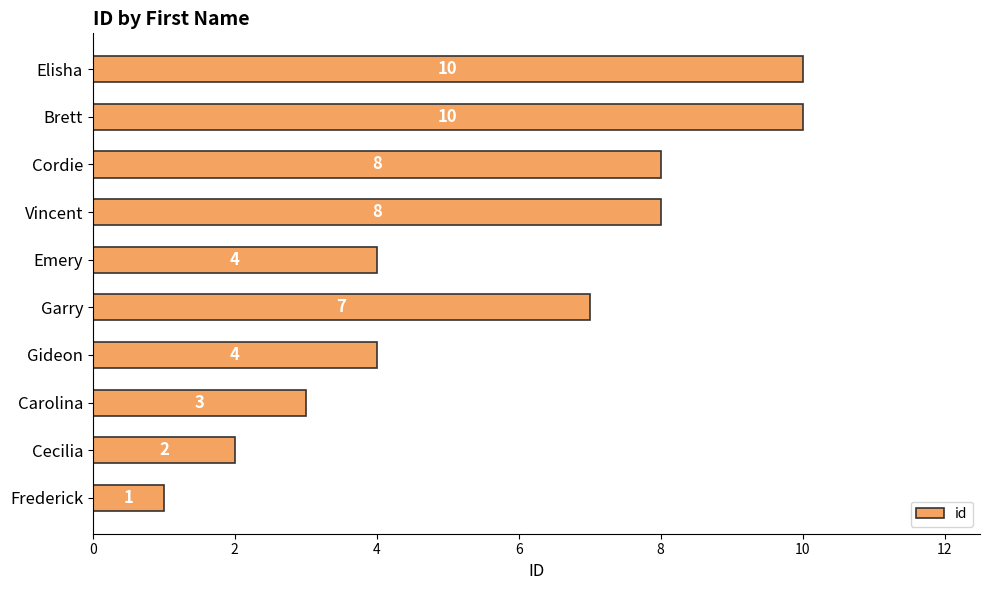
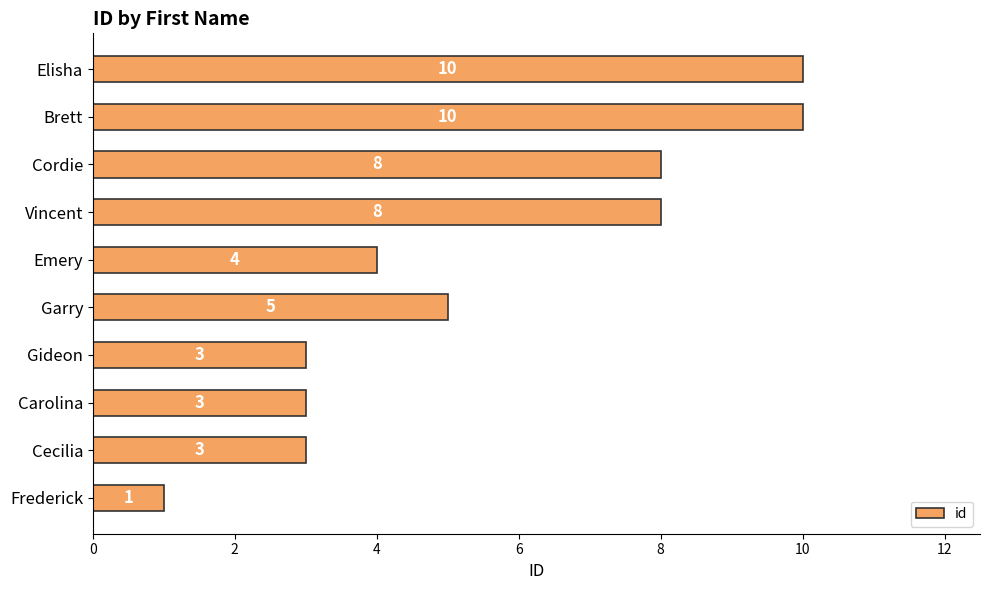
  {
    "Elisha": 10,
    "Brett": 10,
    "Cordie": 8,
    "Vincent": 8,
    "Emery": 4,
-   "Garry": 7,
-   "Gideon": 4,
+   "Garry": 5,
+   "Gideon": 3,
    "Carolina": 3,
-   "Cecilia": 2,
+   "Cecilia": 3,
    "Frederick": 1
  }
